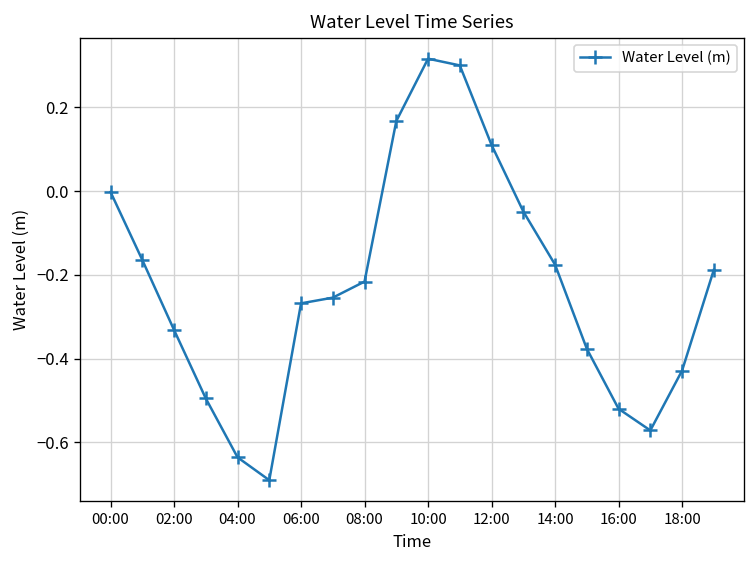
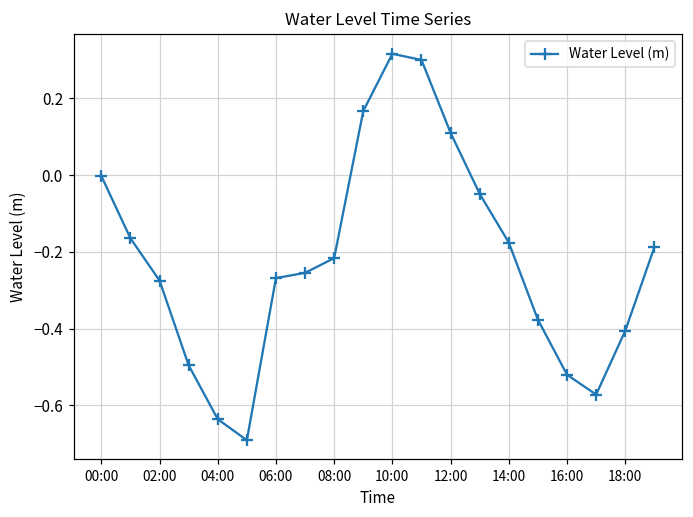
  {
    "00:00": 0.00,
-   "02:00": -0.33,
+   "02:00": -0.27,
    "04:00": -0.64,
    "06:00": -0.27,
    "08:00": -0.22,
    "10:00": 0.32,
    "12:00": 0.11,
    "14:00": -0.18,
    "16:00": -0.52,
-   "18:00": -0.43
+   "18:00": -0.41
  }
